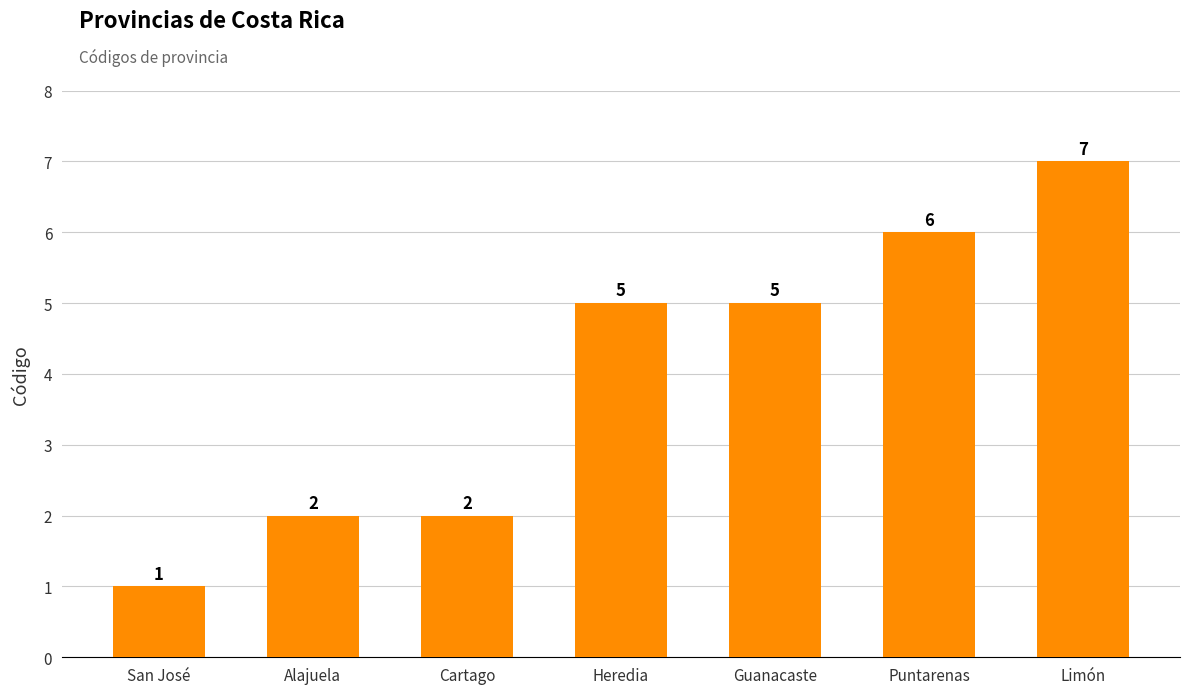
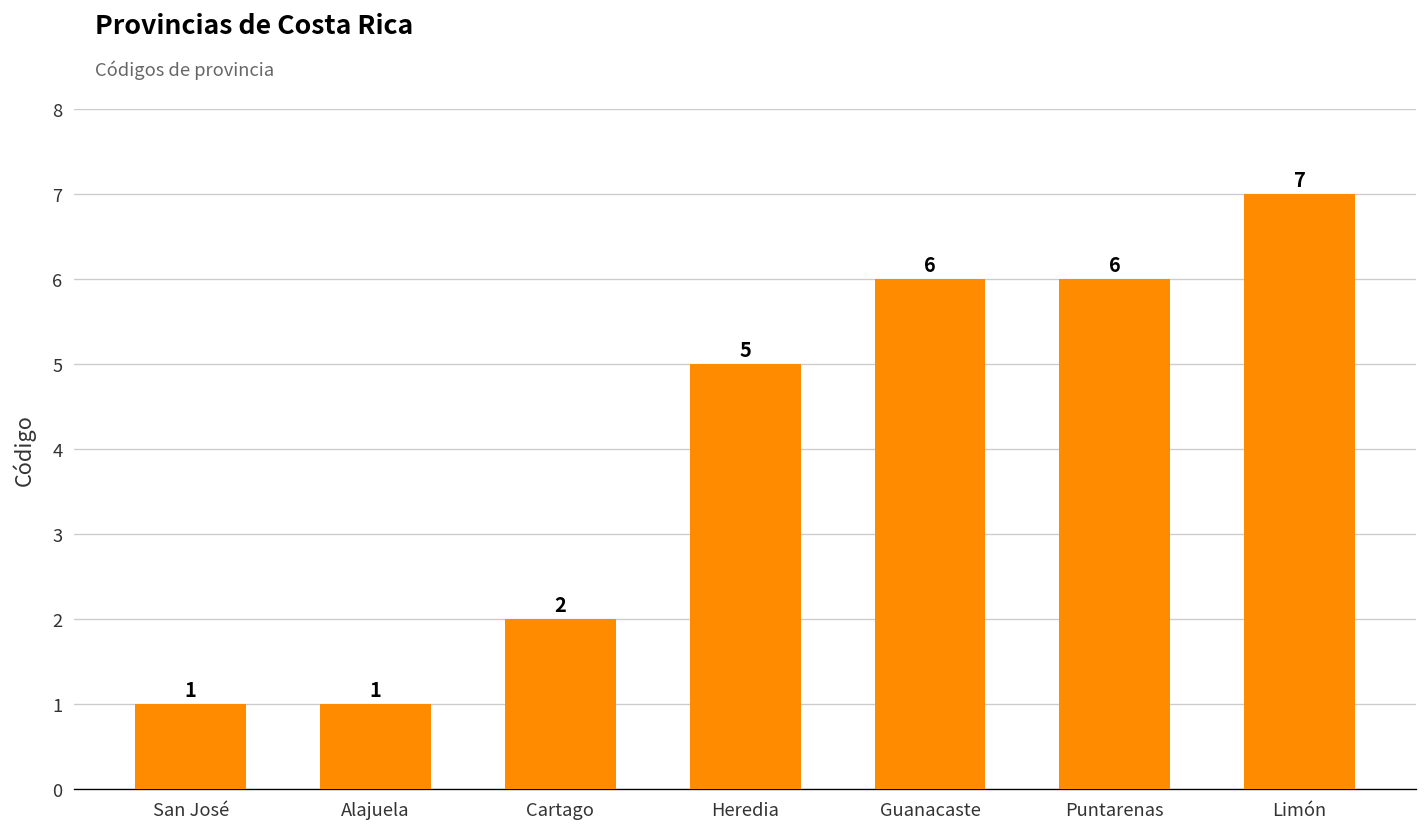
  {
    "San José": 1,
-   "Alajuela": 2,
+   "Alajuela": 1,
    "Cartago": 2,
    "Heredia": 5,
-   "Guanacaste": 5,
+   "Guanacaste": 6,
    "Puntarenas": 6,
    "Limón": 7
  }
